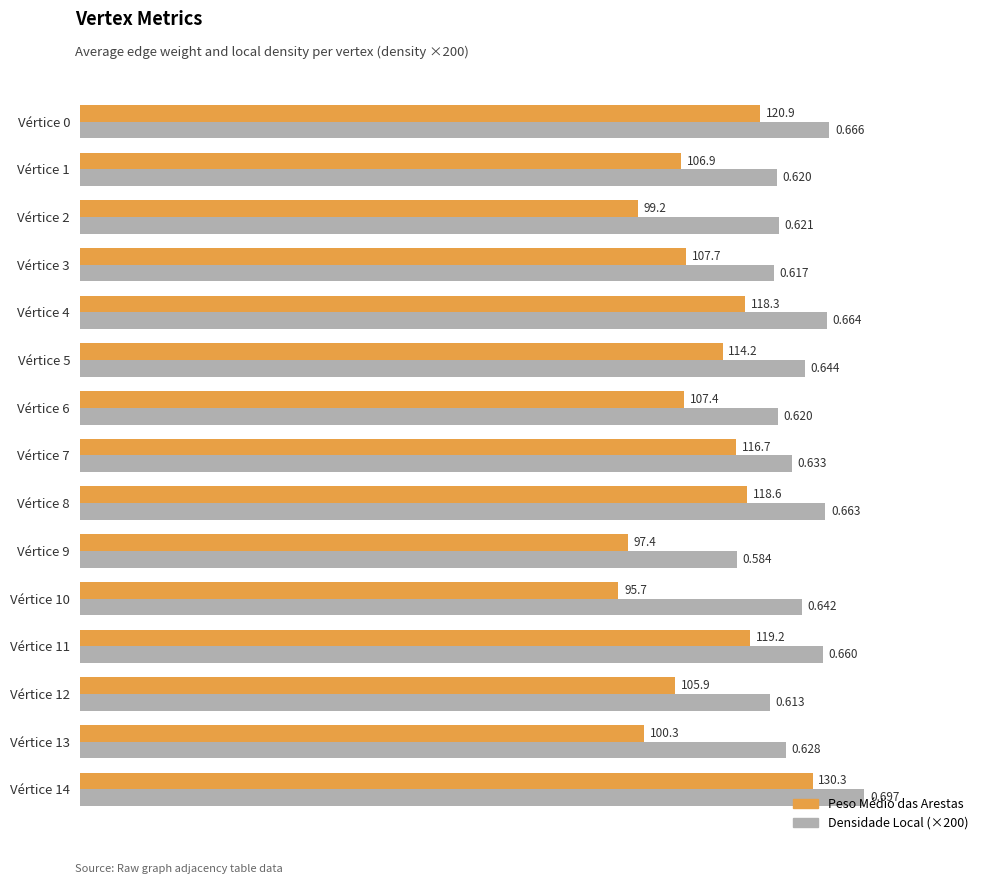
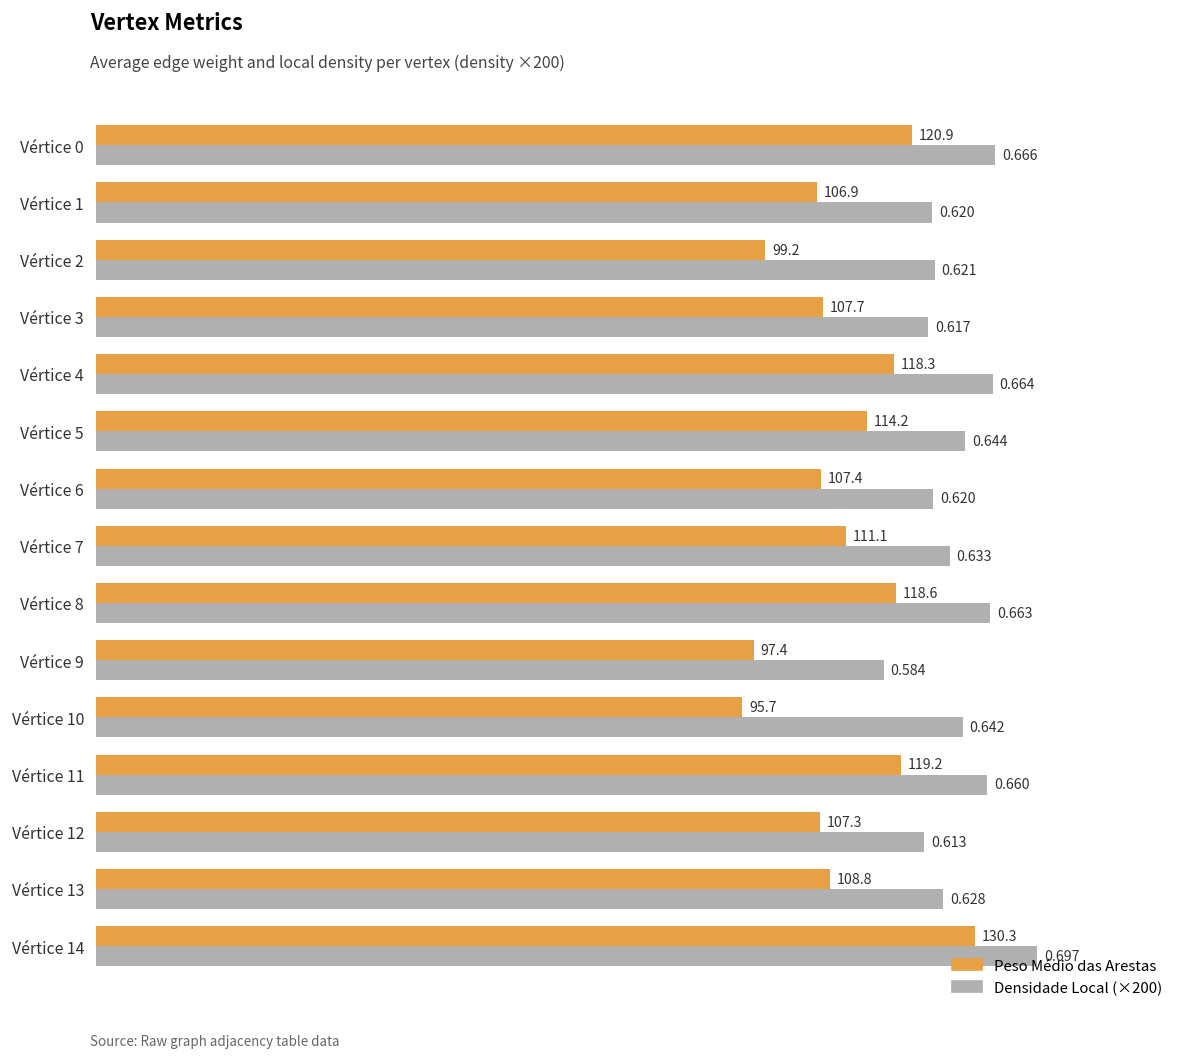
  {
    "Peso Médio das Arestas": {
      "Vértice 0": 120.9,
      "Vértice 1": 106.9,
      "Vértice 2": 99.2,
      "Vértice 3": 107.7,
      "Vértice 4": 118.3,
      "Vértice 5": 114.2,
      "Vértice 6": 107.4,
-     "Vértice 7": 116.7,
+     "Vértice 7": 111.1,
      "Vértice 8": 118.6,
      "Vértice 9": 97.4,
      "Vértice 10": 95.7,
      "Vértice 11": 119.2,
-     "Vértice 12": 105.9,
-     "Vértice 13": 100.3,
+     "Vértice 12": 107.3,
+     "Vértice 13": 108.8,
      "Vértice 14": 130.3
    }
  }
